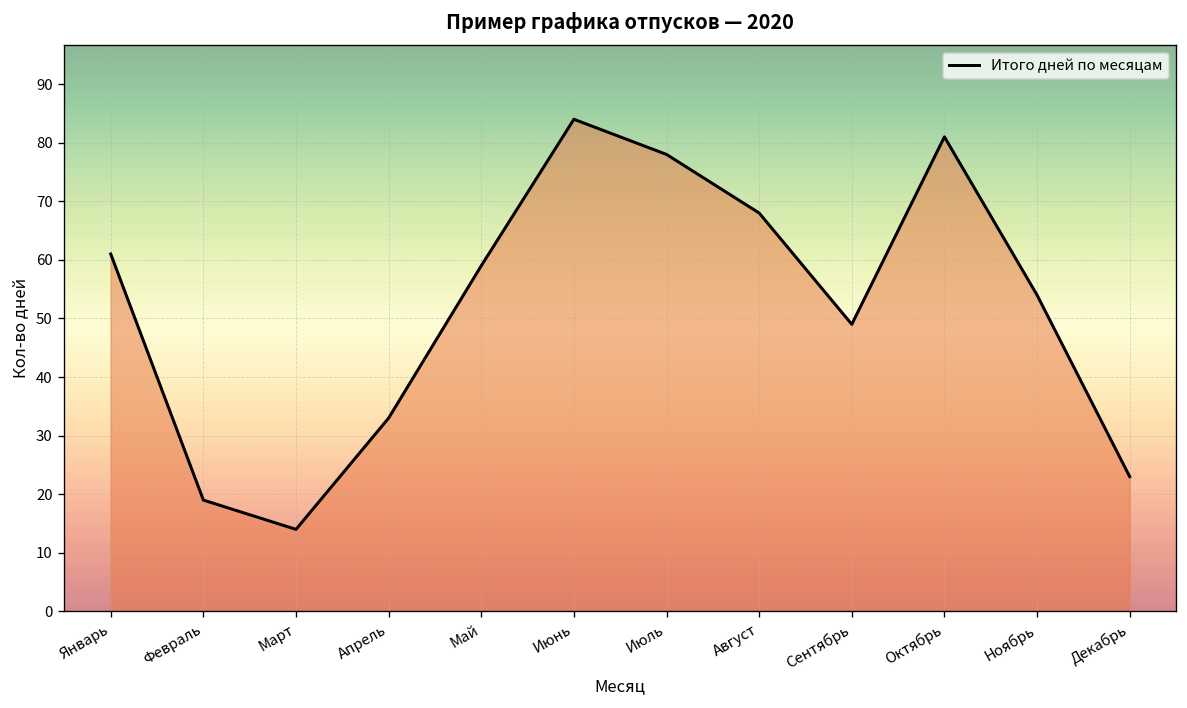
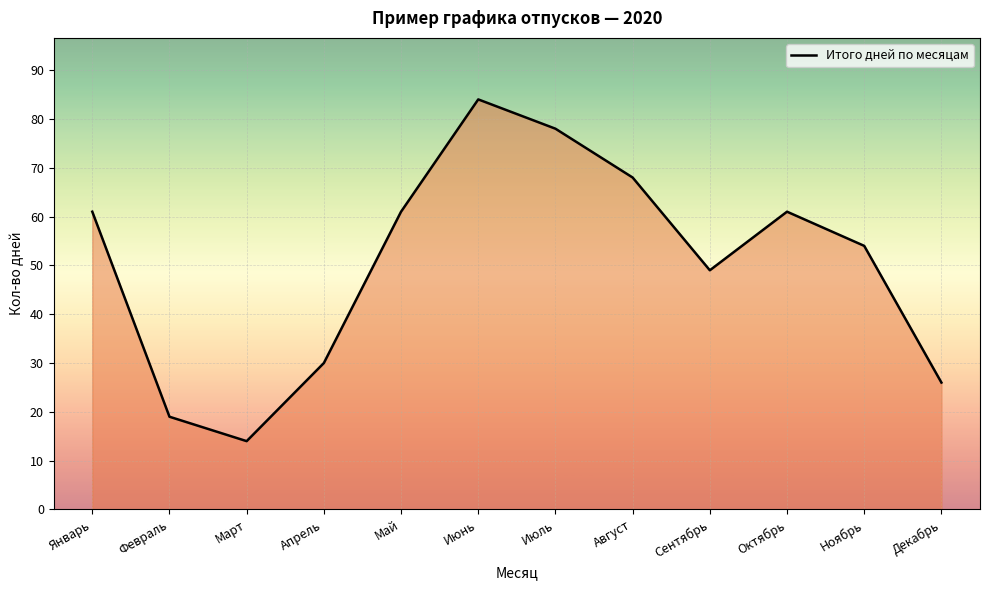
  {
    "Январь": 61,
    "Февраль": 19,
    "Март": 14,
-   "Апрель": 33,
-   "Май": 59,
+   "Апрель": 30,
+   "Май": 61,
    "Июнь": 84,
    "Июль": 78,
    "Август": 68,
    "Сентябрь": 49,
-   "Октябрь": 81,
+   "Октябрь": 61,
    "Ноябрь": 54,
-   "Декабрь": 23
+   "Декабрь": 26
  }
